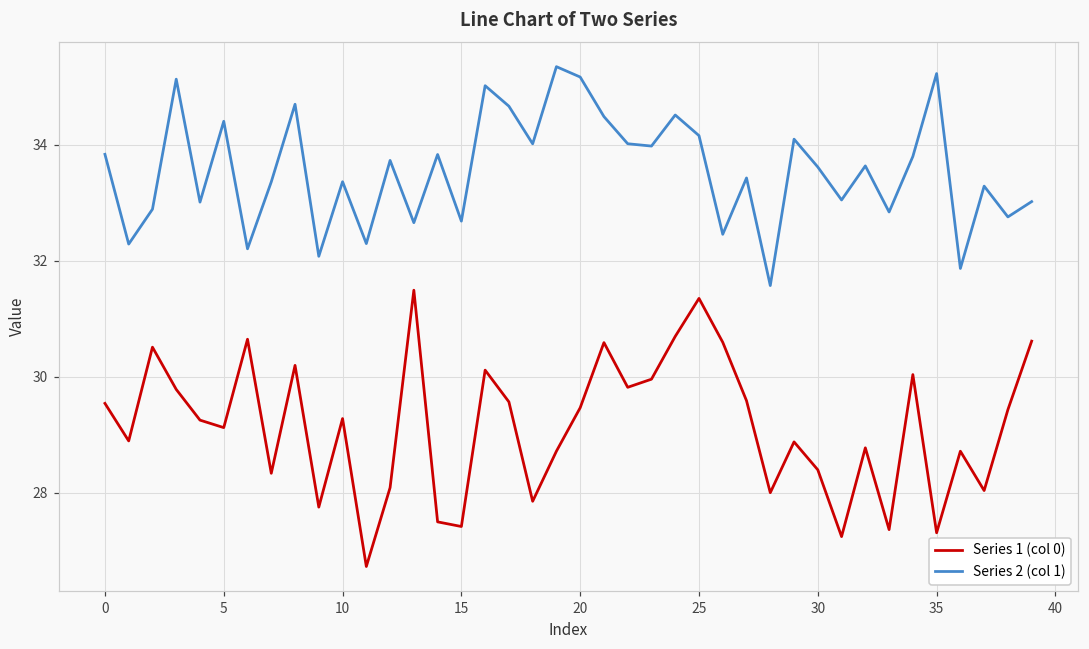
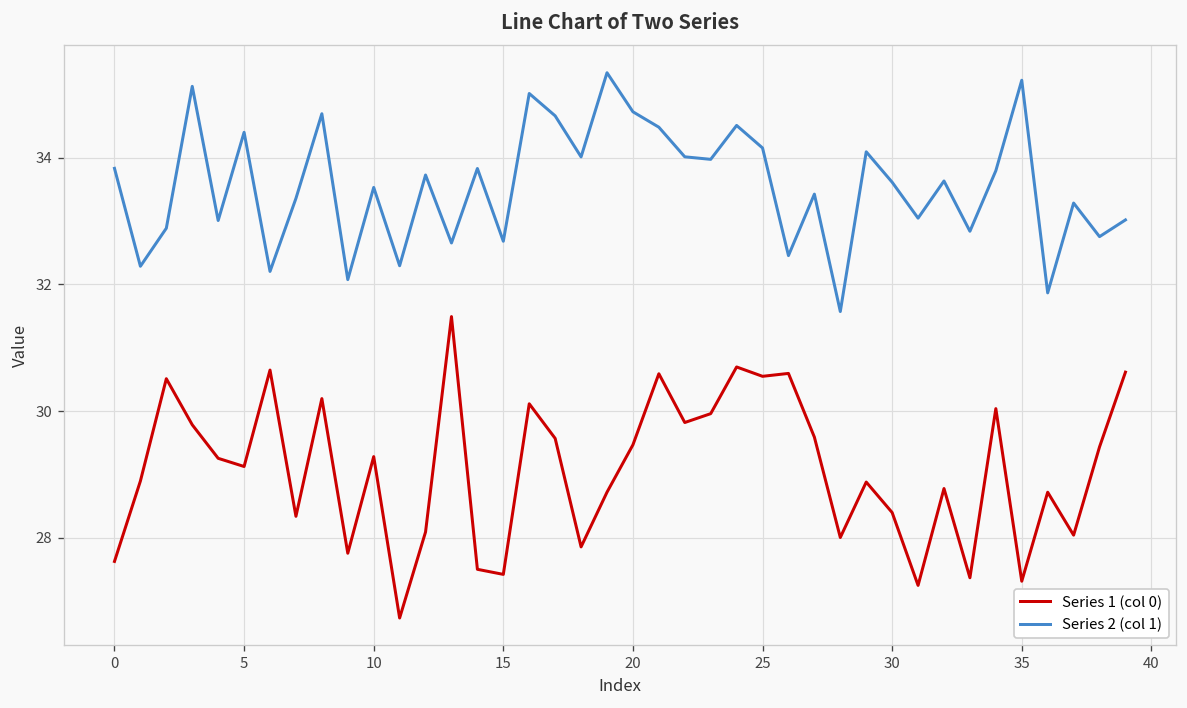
  {
    "Series 1 (col 0)": {
-     "0": 29.5,
+     "0": 27.6,
      "5": 29.1,
      "10": 29.3,
      "15": 27.4,
      "20": 29.5,
-     "25": 31.4,
+     "25": 30.5,
      "30": 28.4,
      "35": 27.3
    },
    "Series 2 (col 1)": {
      "0": 33.8,
      "5": 34.4,
-     "10": 33.4,
+     "10": 33.5,
      "15": 32.7,
-     "20": 35.2,
+     "20": 34.7,
      "25": 34.2,
      "30": 33.6,
      "35": 35.2
    }
  }
